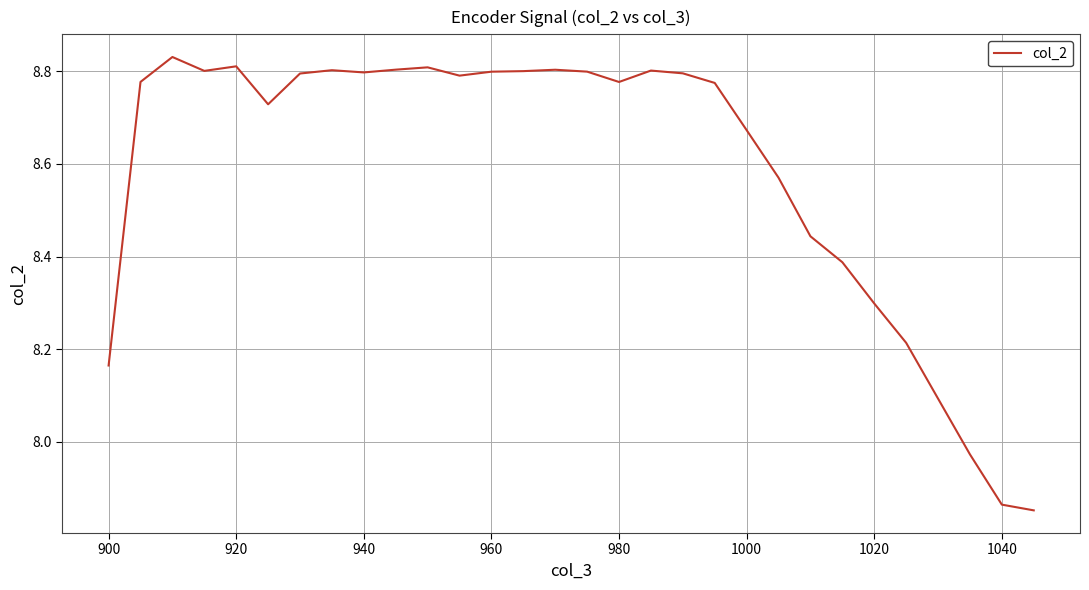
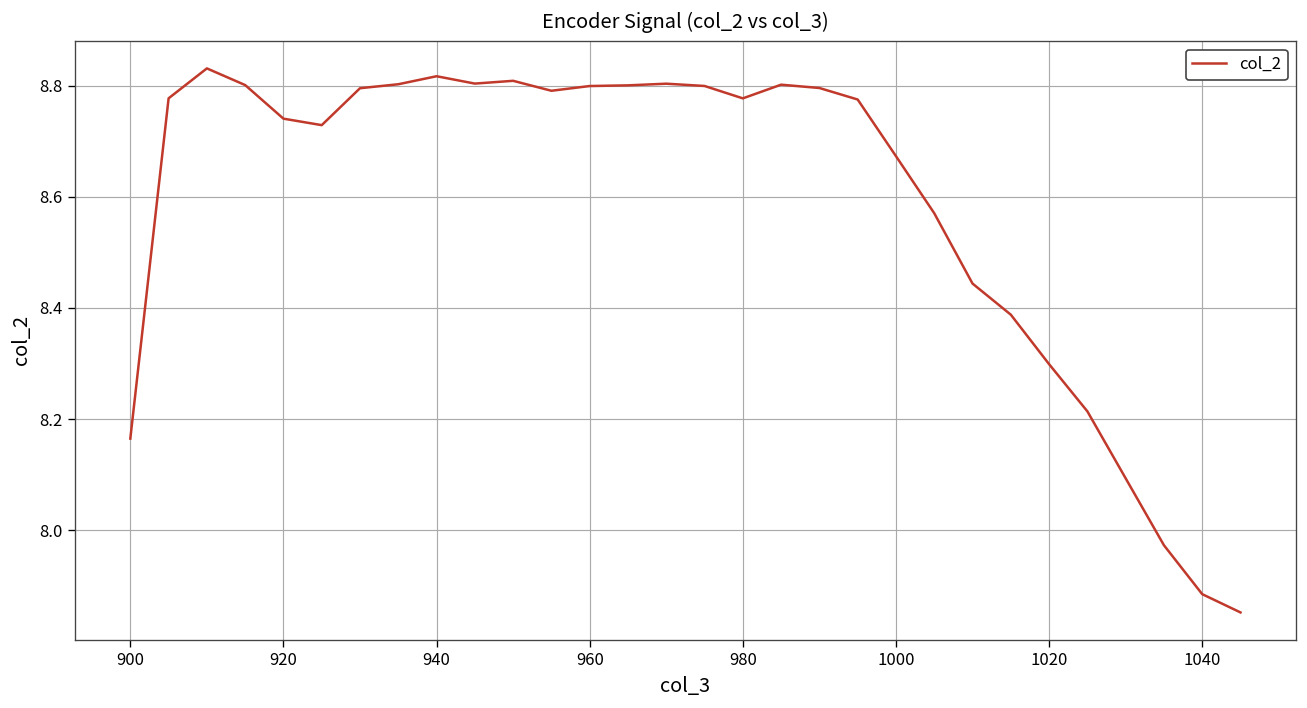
  {
    "900": 8.16,
-   "920": 8.81,
-   "940": 8.80,
+   "920": 8.74,
+   "940": 8.82,
    "960": 8.80,
    "980": 8.78,
    "1000": 8.67,
    "1020": 8.30,
-   "1040": 7.86
+   "1040": 7.89
  }
